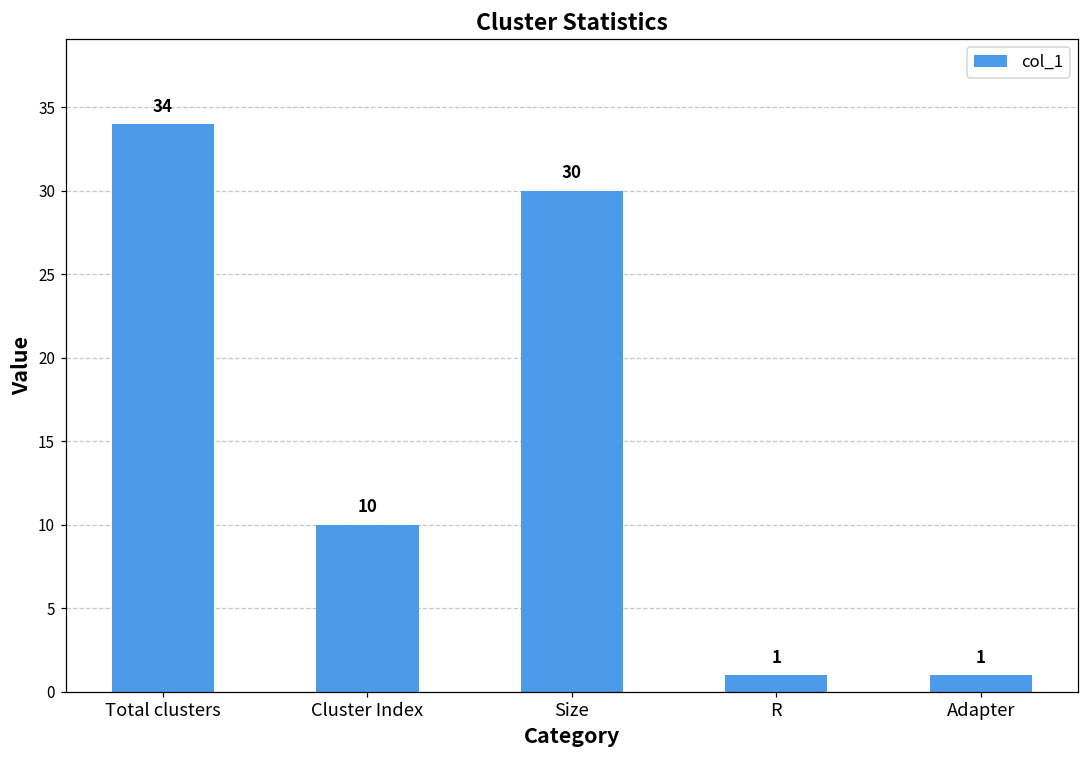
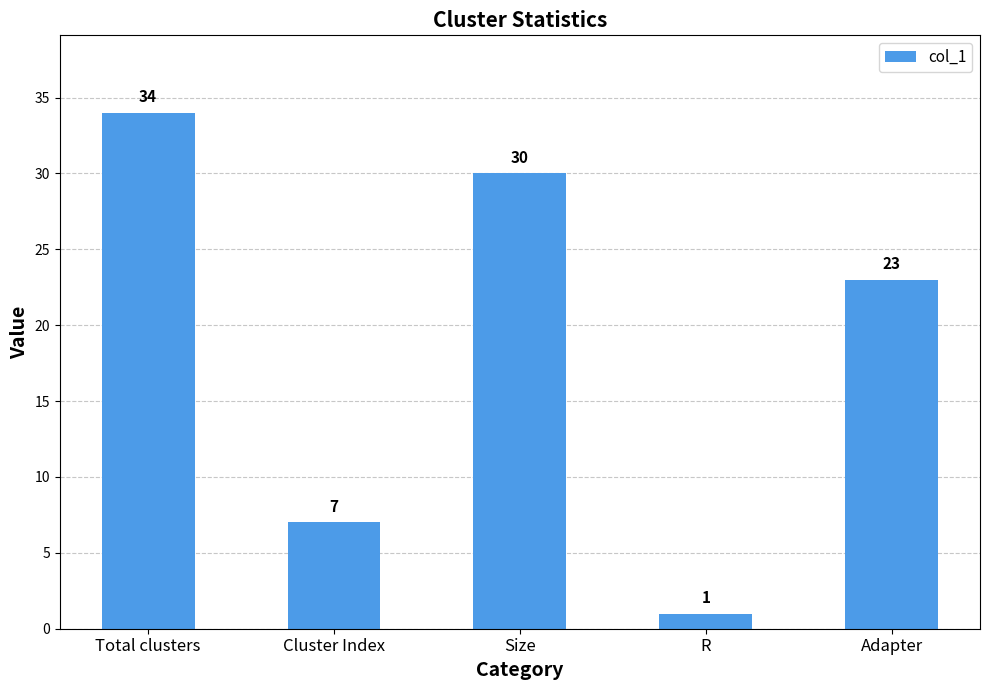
  {
    "Total clusters": 34,
-   "Cluster Index": 10,
+   "Cluster Index": 7,
    "Size": 30,
    "R": 1,
-   "Adapter": 1
+   "Adapter": 23
  }
